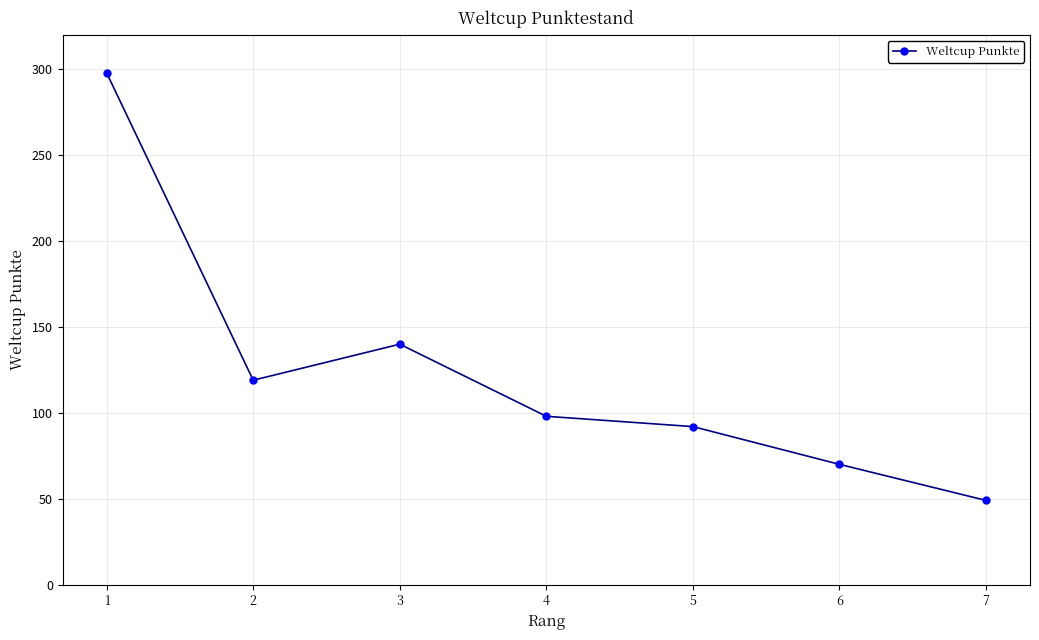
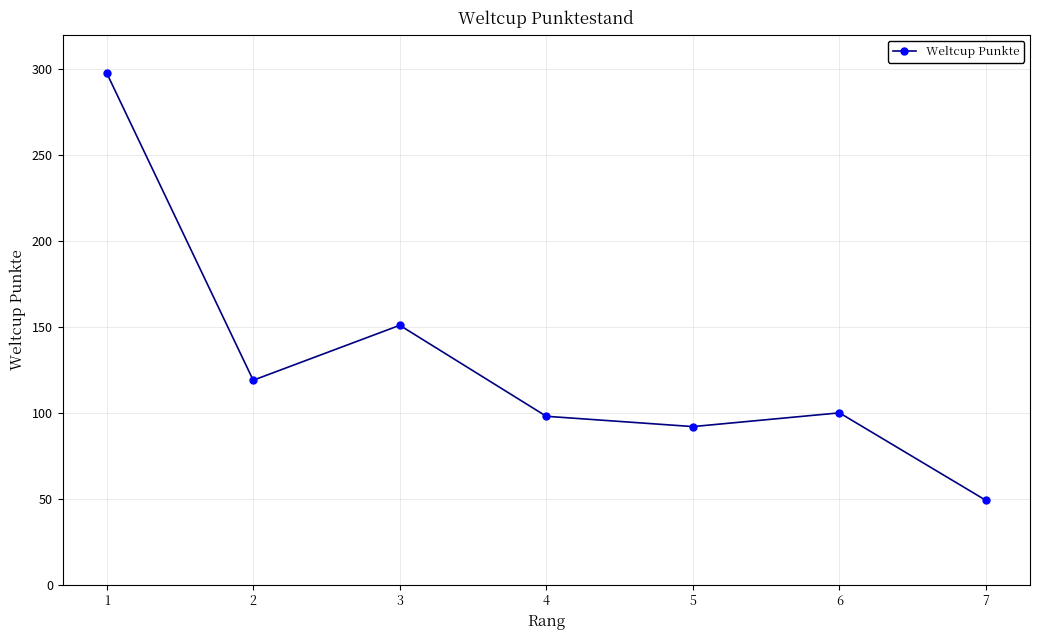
  {
    "1": 298,
    "2": 119,
-   "3": 140,
+   "3": 151,
    "4": 98,
    "5": 92,
-   "6": 70,
+   "6": 100,
    "7": 49
  }
